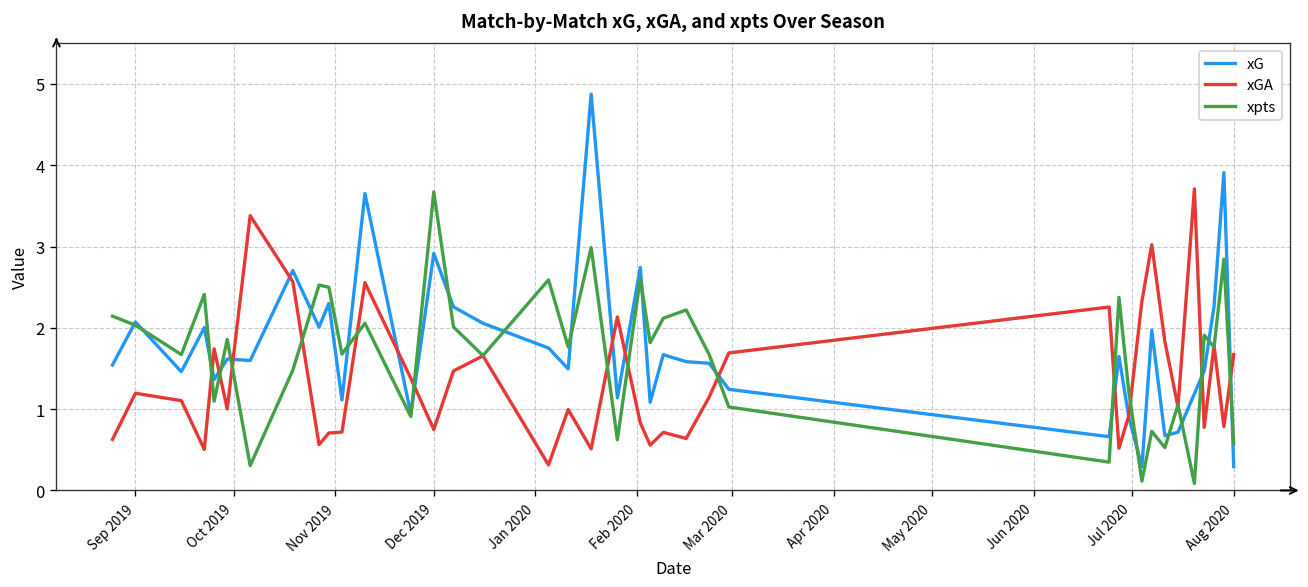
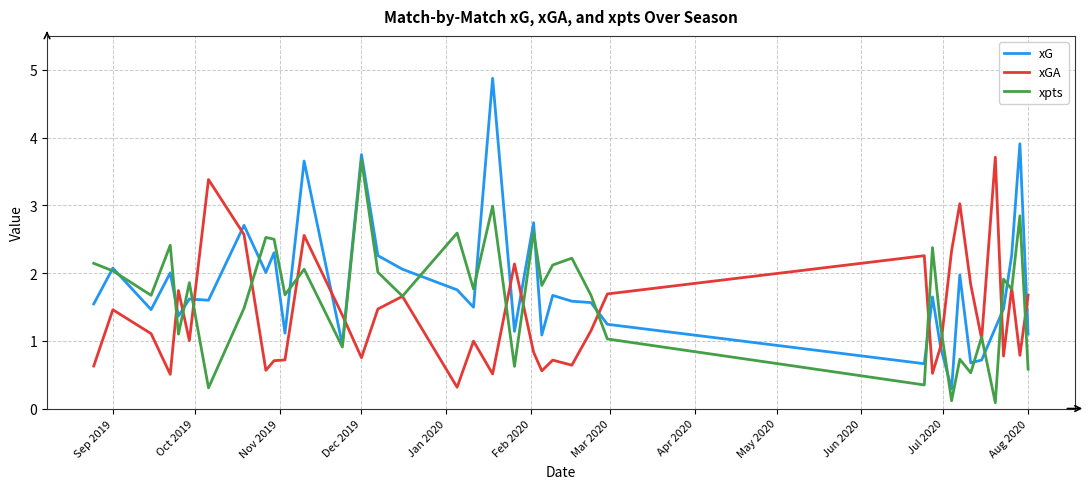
  {
    "xG": {
      "Sep 2019": 2.1,
-     "Dec 2019": 2.9,
-     "Aug 2020": 0.3
+     "Dec 2019": 3.7,
+     "Aug 2020": 1.1
    },
    "xGA": {
-     "Sep 2019": 1.2,
+     "Sep 2019": 1.5,
      "Dec 2019": 0.7,
      "Aug 2020": 1.7
    },
    "xpts": {
      "Sep 2019": 2.0,
      "Dec 2019": 3.7,
      "Aug 2020": 0.6
    }
  }
